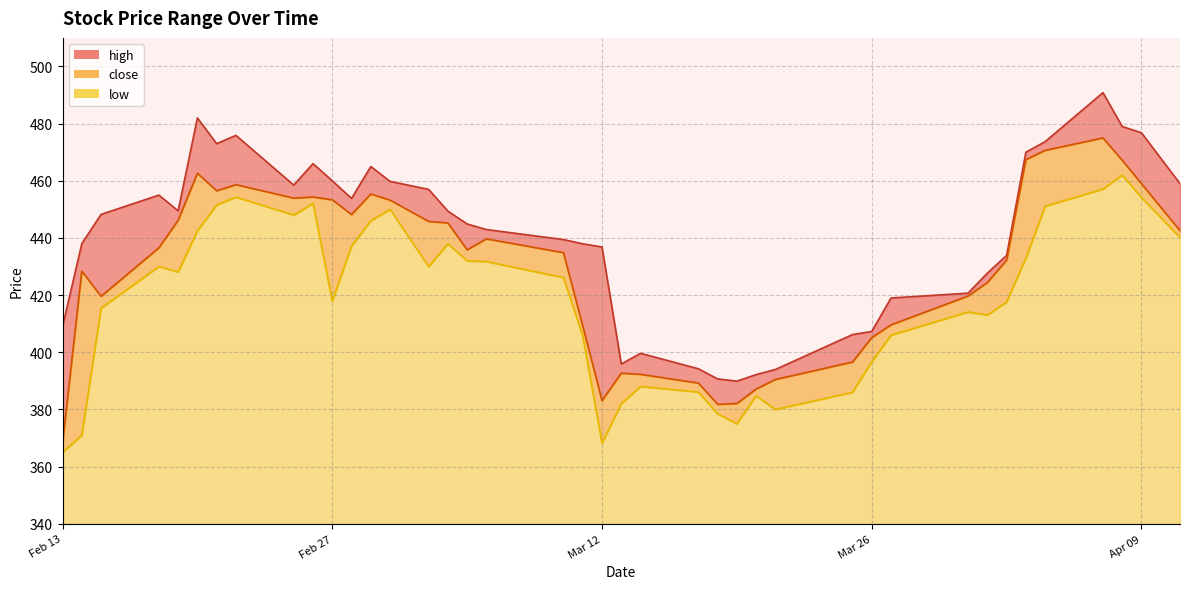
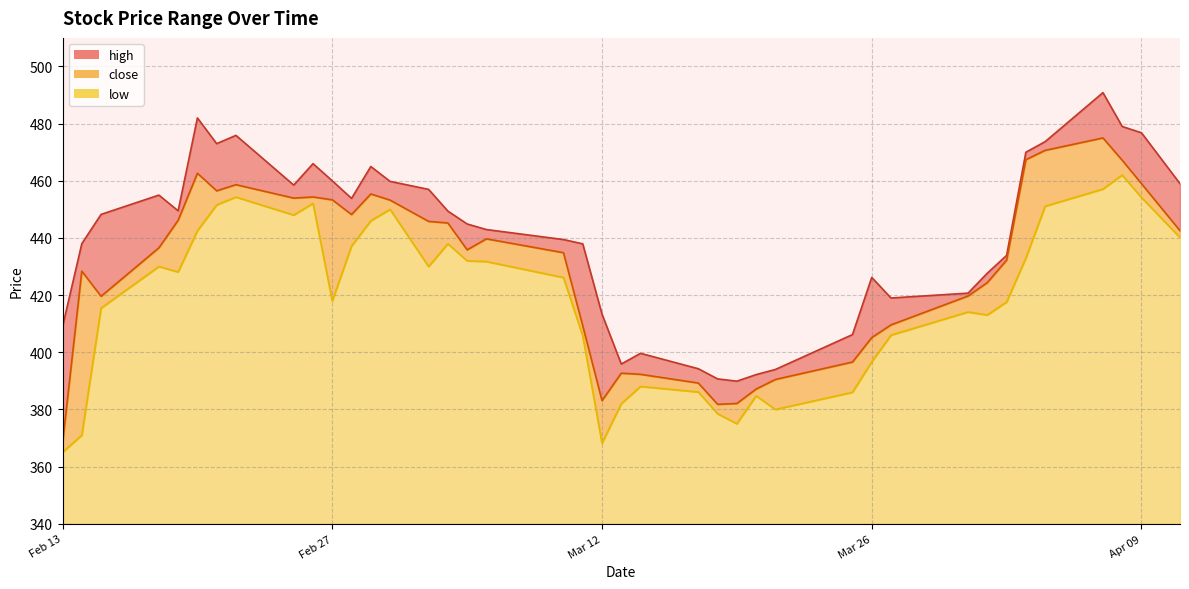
  {
    "high": {
      "Feb 13": 409,
      "Feb 27": 460,
-     "Mar 12": 437,
-     "Mar 26": 407,
+     "Mar 12": 413,
+     "Mar 26": 426,
      "Apr 09": 477
    }
  }
